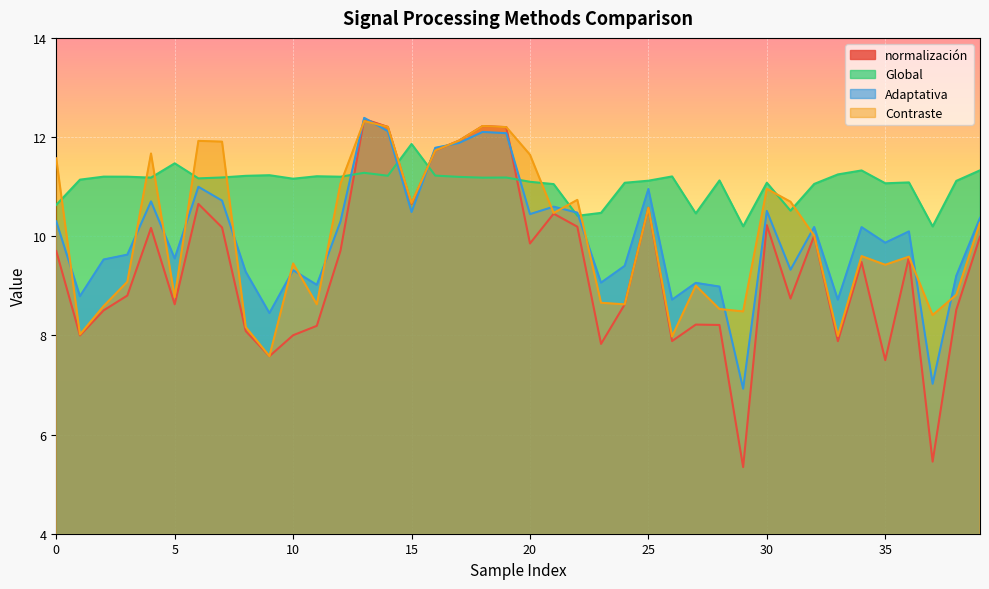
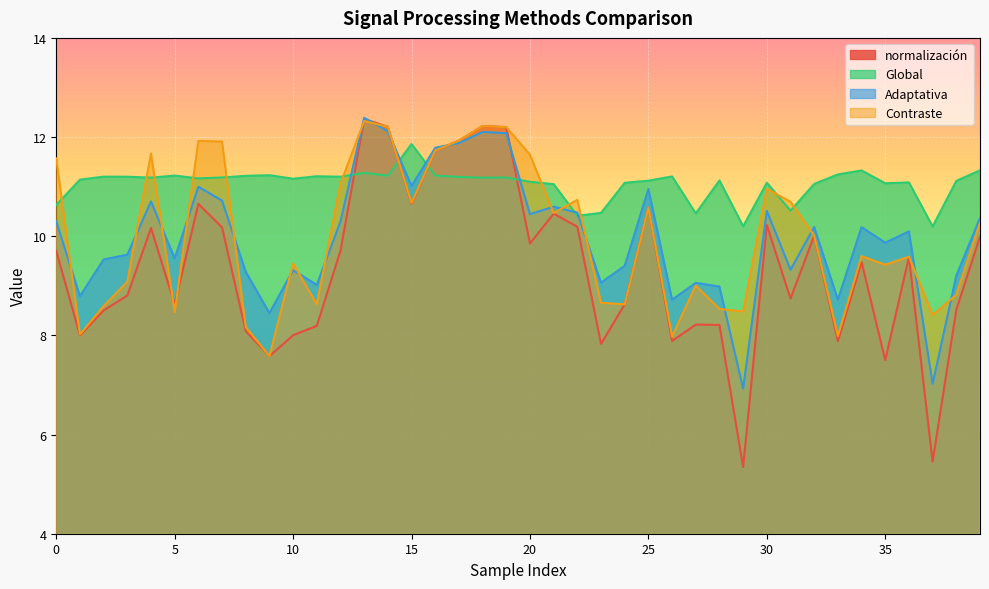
  {
    "normalización": {
      "0": 9.7,
      "5": 8.6,
      "10": 8.0,
      "20": 9.9,
      "30": 10.2,
      "35": 7.5
    },
    "Global": {
      "0": 10.6,
-     "5": 11.5,
+     "5": 11.2,
      "10": 11.2,
      "15": 11.9,
      "20": 11.1,
      "25": 11.1,
      "30": 11.1,
      "35": 11.1
    },
    "Adaptativa": {
      "0": 10.3,
      "5": 9.6,
      "10": 9.3,
-     "15": 10.5,
+     "15": 11.0,
      "20": 10.4,
      "25": 11.0,
      "30": 10.5,
      "35": 9.9
    },
    "Contraste": {
      "0": 11.6,
-     "5": 8.8,
+     "5": 8.5,
      "10": 9.5,
      "20": 11.6,
      "30": 11.0,
      "35": 9.4
    }
  }
